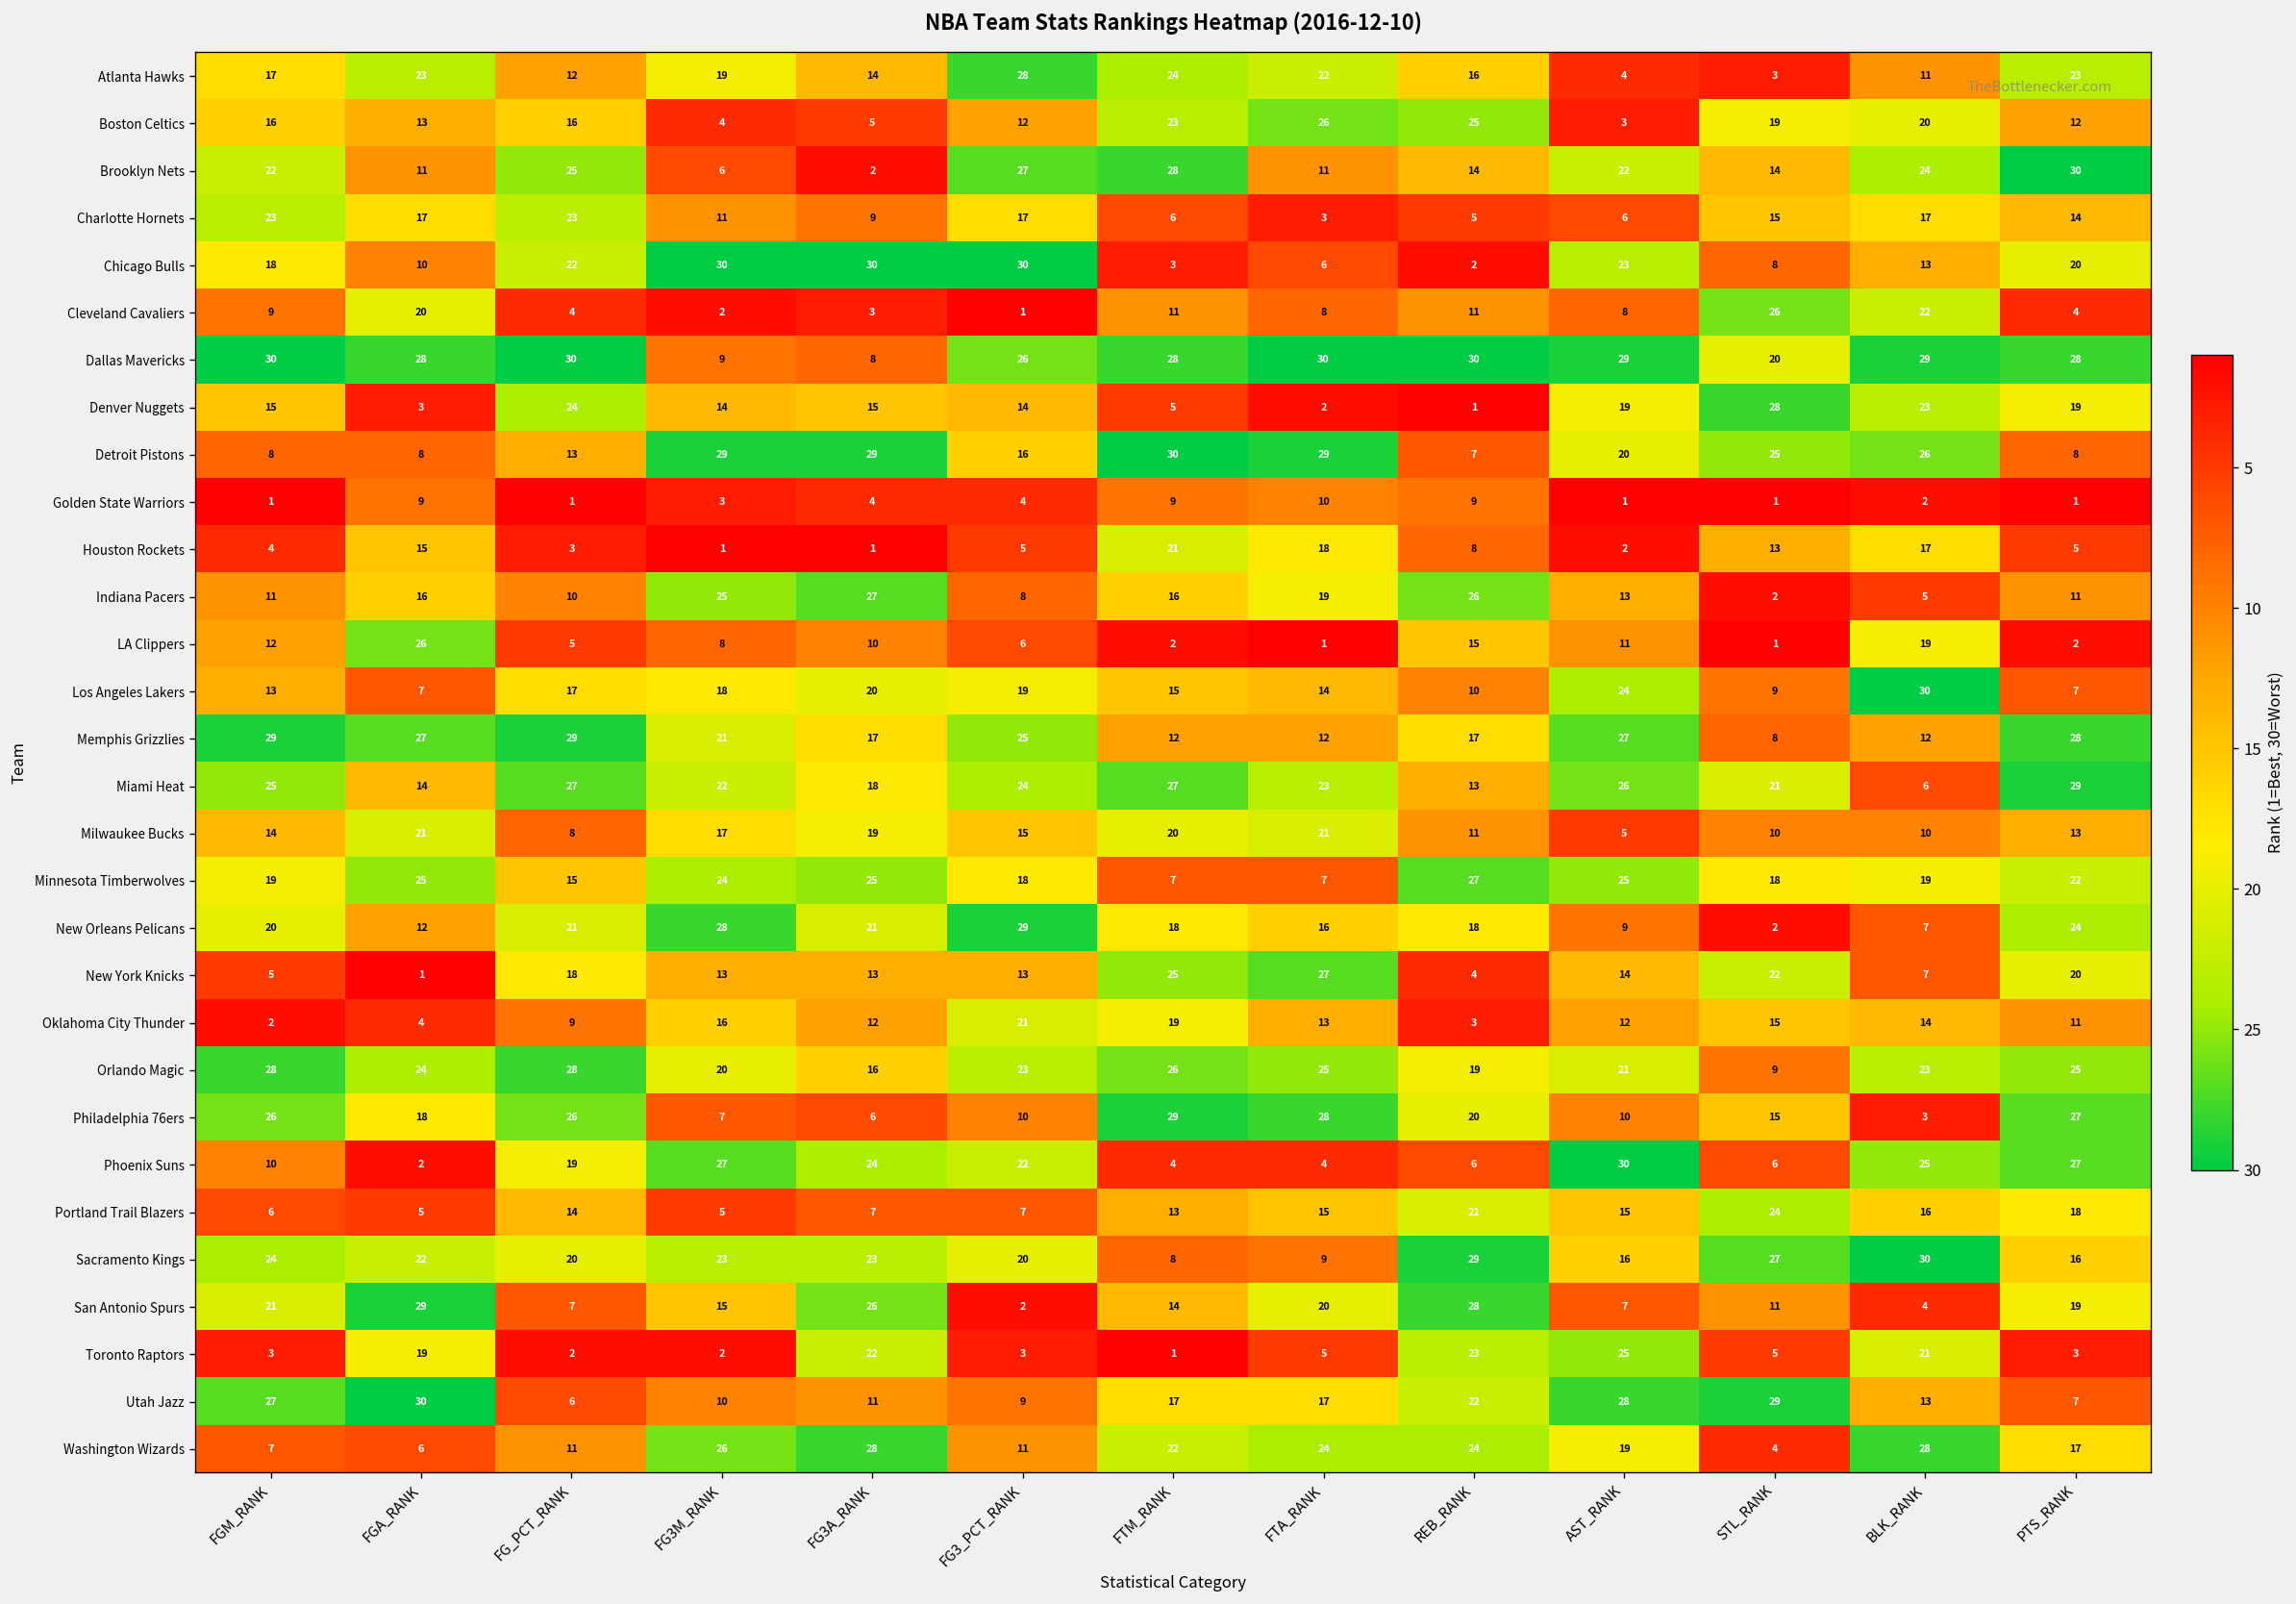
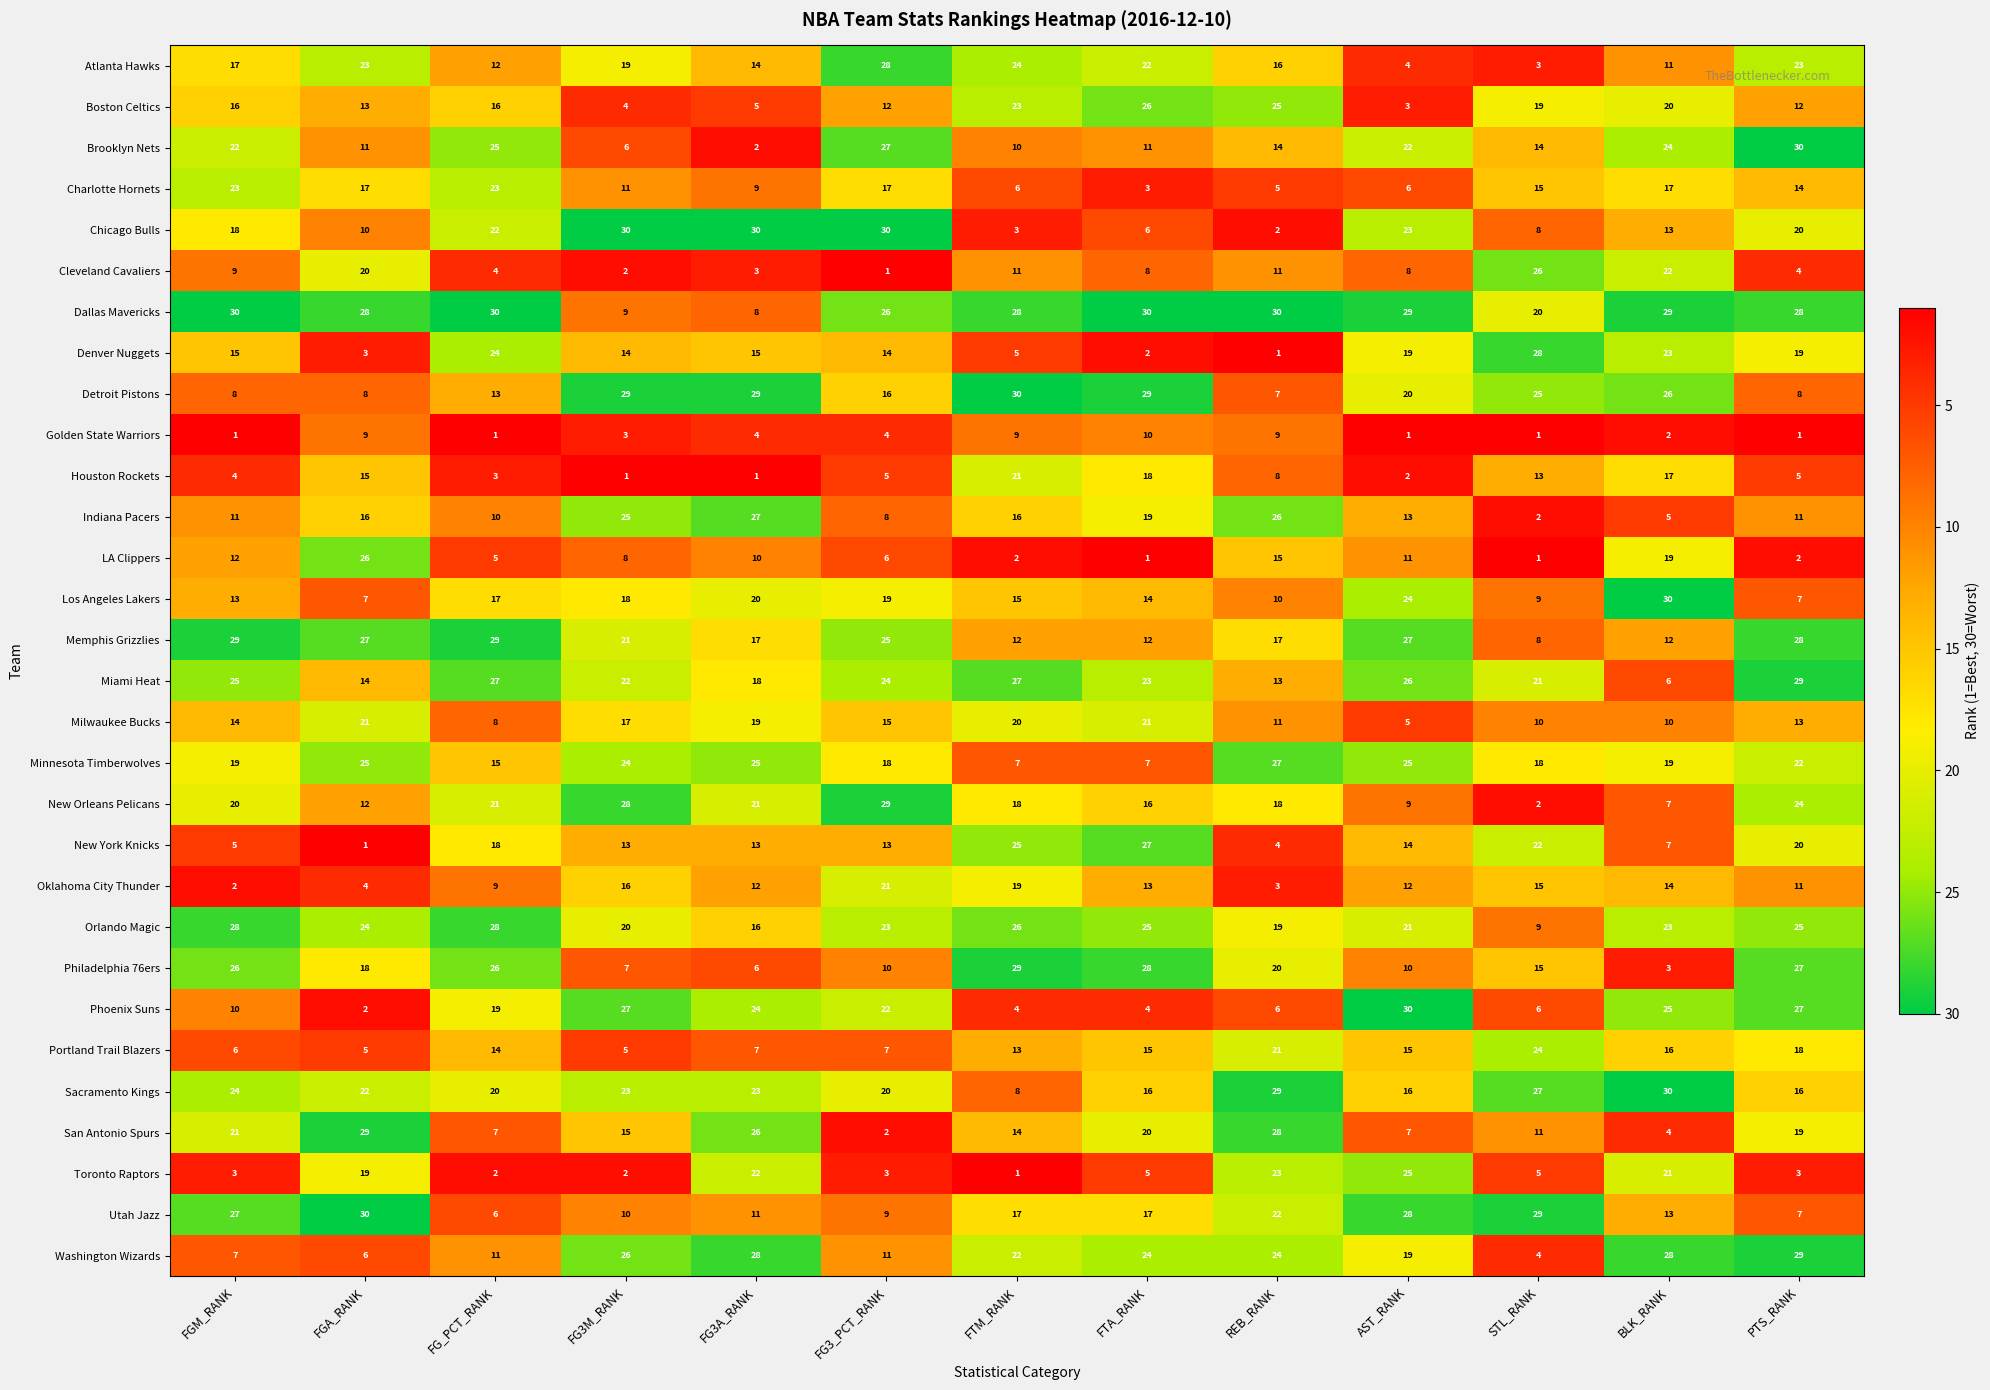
  {
    "Brooklyn Nets": {
      "FGM_RANK": 22,
      "FGA_RANK": 11,
      "FG_PCT_RANK": 25,
      "FG3M_RANK": 6,
      "FG3A_RANK": 2,
      "FG3_PCT_RANK": 27,
-     "FTM_RANK": 28,
+     "FTM_RANK": 10,
      "FTA_RANK": 11,
      "REB_RANK": 14,
      "AST_RANK": 22,
      "STL_RANK": 14,
      "BLK_RANK": 24,
      "PTS_RANK": 30
    },
    "Sacramento Kings": {
      "FGM_RANK": 24,
      "FGA_RANK": 22,
      "FG_PCT_RANK": 20,
      "FG3M_RANK": 23,
      "FG3A_RANK": 23,
      "FG3_PCT_RANK": 20,
      "FTM_RANK": 8,
-     "FTA_RANK": 9,
+     "FTA_RANK": 16,
      "REB_RANK": 29,
      "AST_RANK": 16,
      "STL_RANK": 27,
      "BLK_RANK": 30,
      "PTS_RANK": 16
    },
    "Washington Wizards": {
      "FGM_RANK": 7,
      "FGA_RANK": 6,
      "FG_PCT_RANK": 11,
      "FG3M_RANK": 26,
      "FG3A_RANK": 28,
      "FG3_PCT_RANK": 11,
      "FTM_RANK": 22,
      "FTA_RANK": 24,
      "REB_RANK": 24,
      "AST_RANK": 19,
      "STL_RANK": 4,
      "BLK_RANK": 28,
-     "PTS_RANK": 17
+     "PTS_RANK": 29
    }
  }
